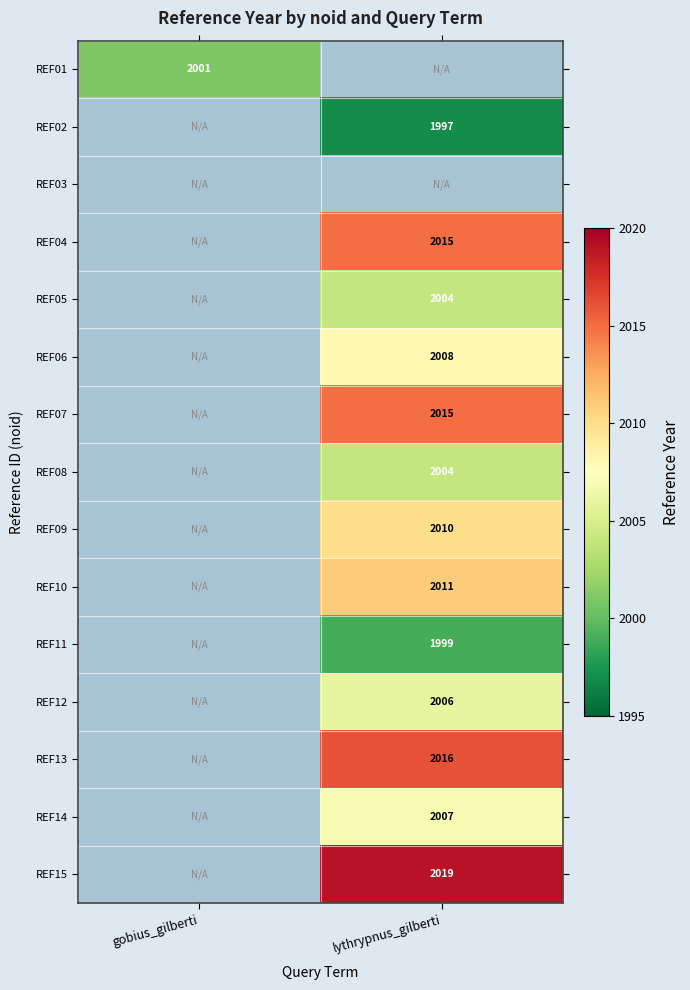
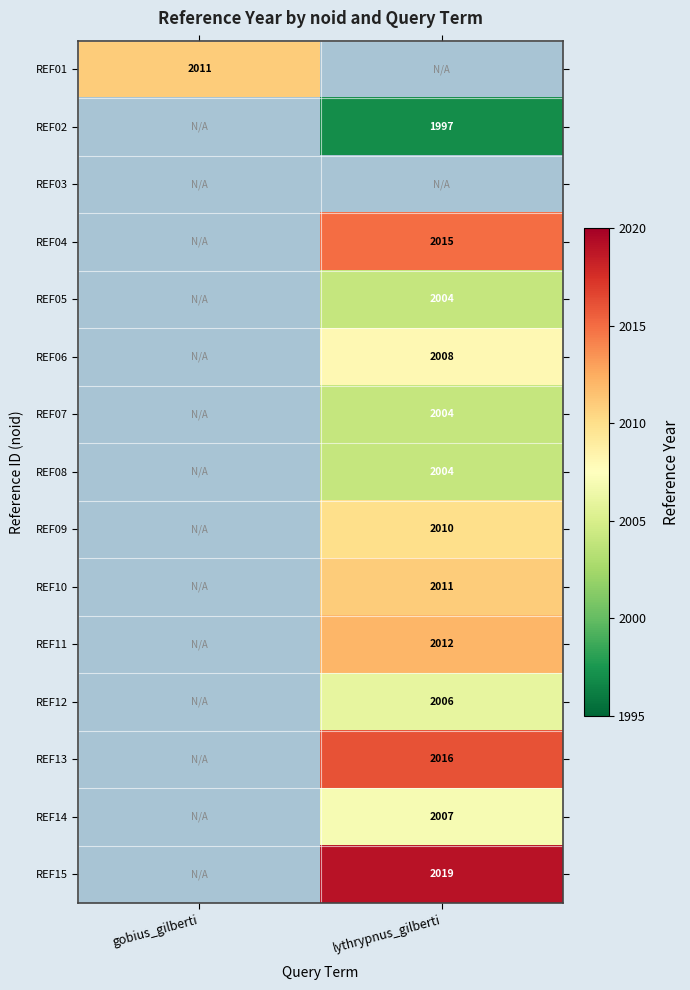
  {
    "REF01": {
-     "gobius_gilberti": 2001
+     "gobius_gilberti": 2011
    },
    "REF02": {
      "lythrypnus_gilberti": 1997
    },
    "REF04": {
      "lythrypnus_gilberti": 2015
    },
    "REF05": {
      "lythrypnus_gilberti": 2004
    },
    "REF06": {
      "lythrypnus_gilberti": 2008
    },
    "REF07": {
-     "lythrypnus_gilberti": 2015
+     "lythrypnus_gilberti": 2004
    },
    "REF08": {
      "lythrypnus_gilberti": 2004
    },
    "REF09": {
      "lythrypnus_gilberti": 2010
    },
    "REF10": {
      "lythrypnus_gilberti": 2011
    },
    "REF11": {
-     "lythrypnus_gilberti": 1999
+     "lythrypnus_gilberti": 2012
    },
    "REF12": {
      "lythrypnus_gilberti": 2006
    },
    "REF13": {
      "lythrypnus_gilberti": 2016
    },
    "REF14": {
      "lythrypnus_gilberti": 2007
    },
    "REF15": {
      "lythrypnus_gilberti": 2019
    }
  }
